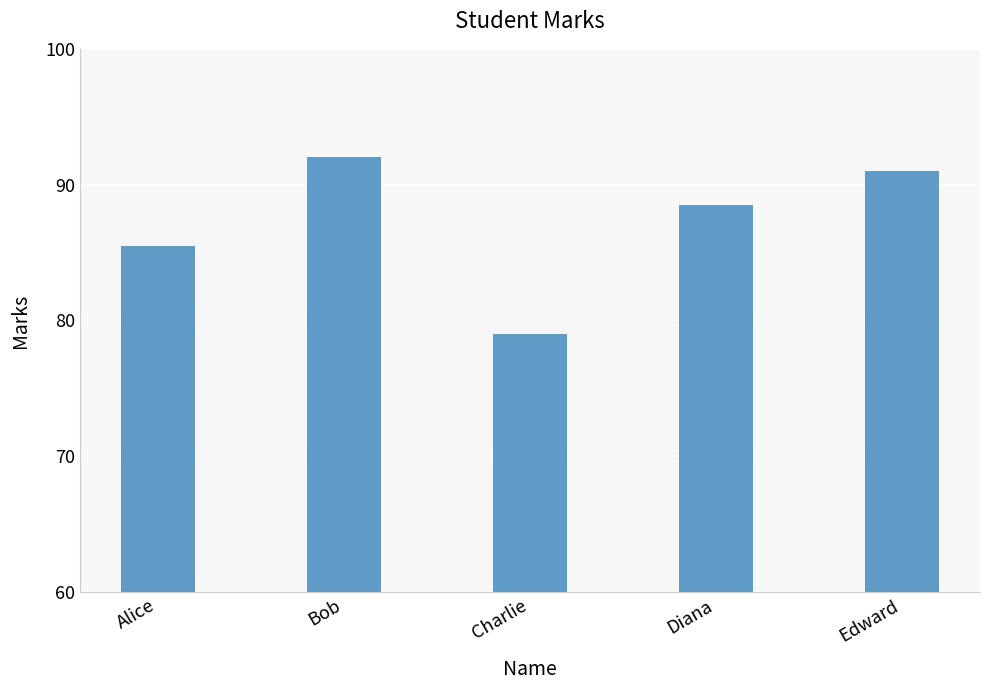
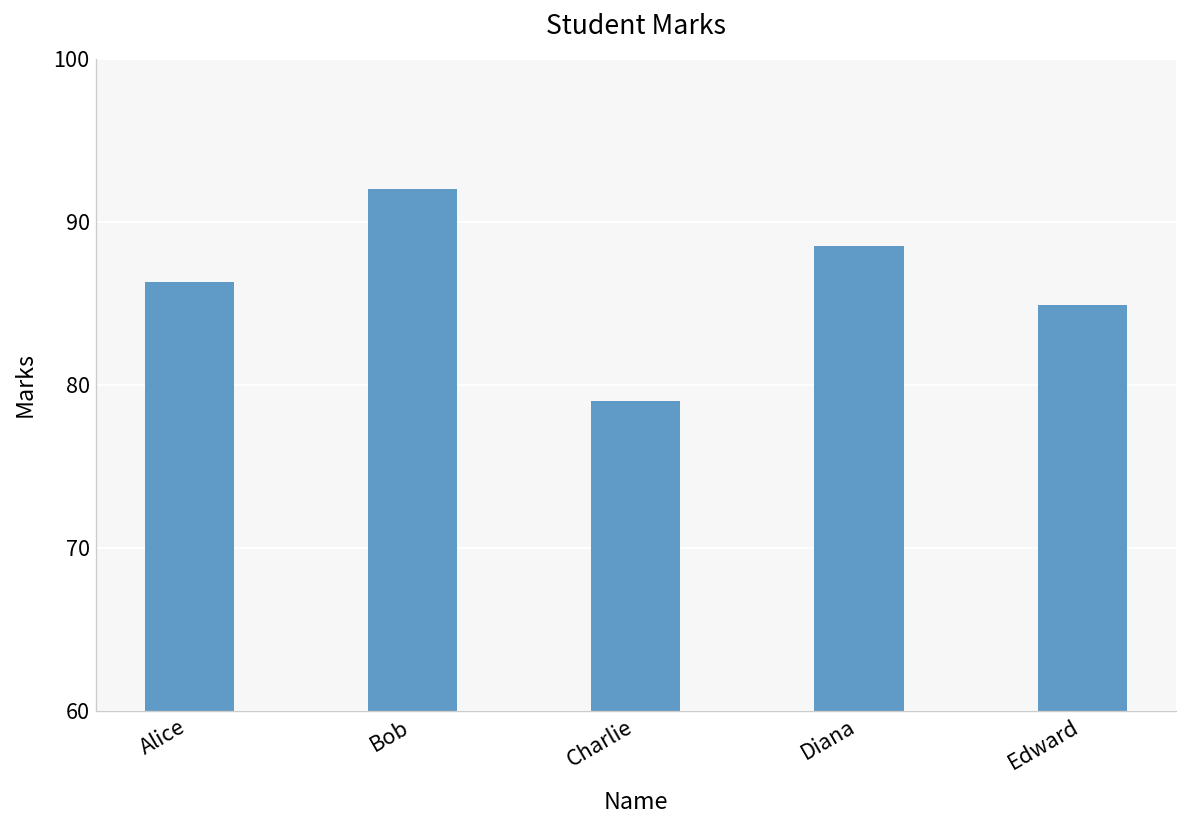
  {
-   "Alice": 85.5,
+   "Alice": 86.3,
    "Bob": 92.0,
    "Charlie": 79.0,
    "Diana": 88.5,
-   "Edward": 91.0
+   "Edward": 84.9
  }
